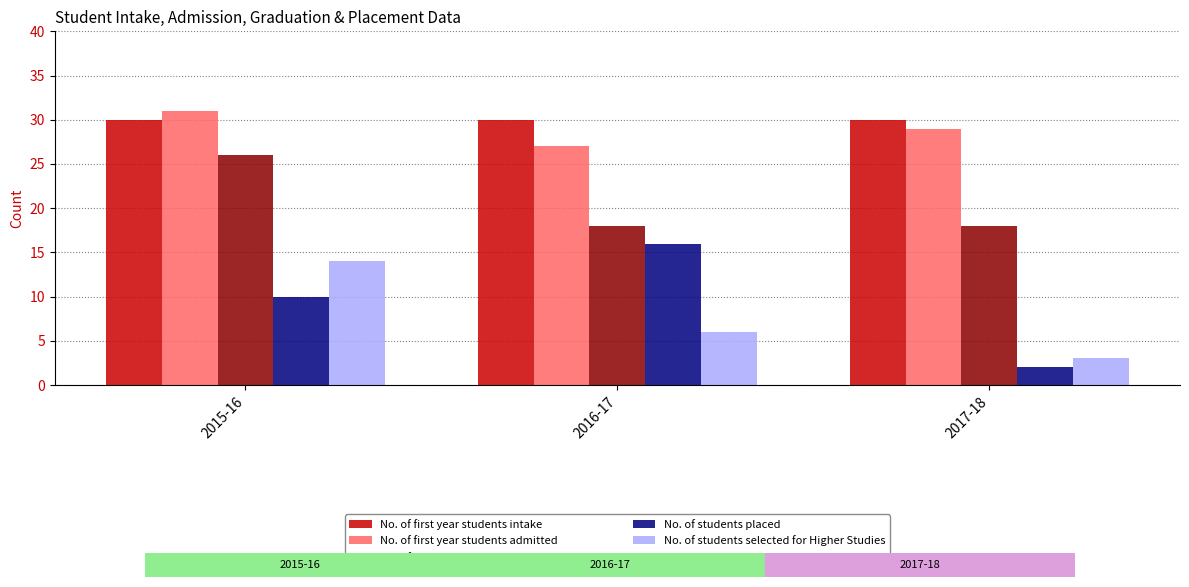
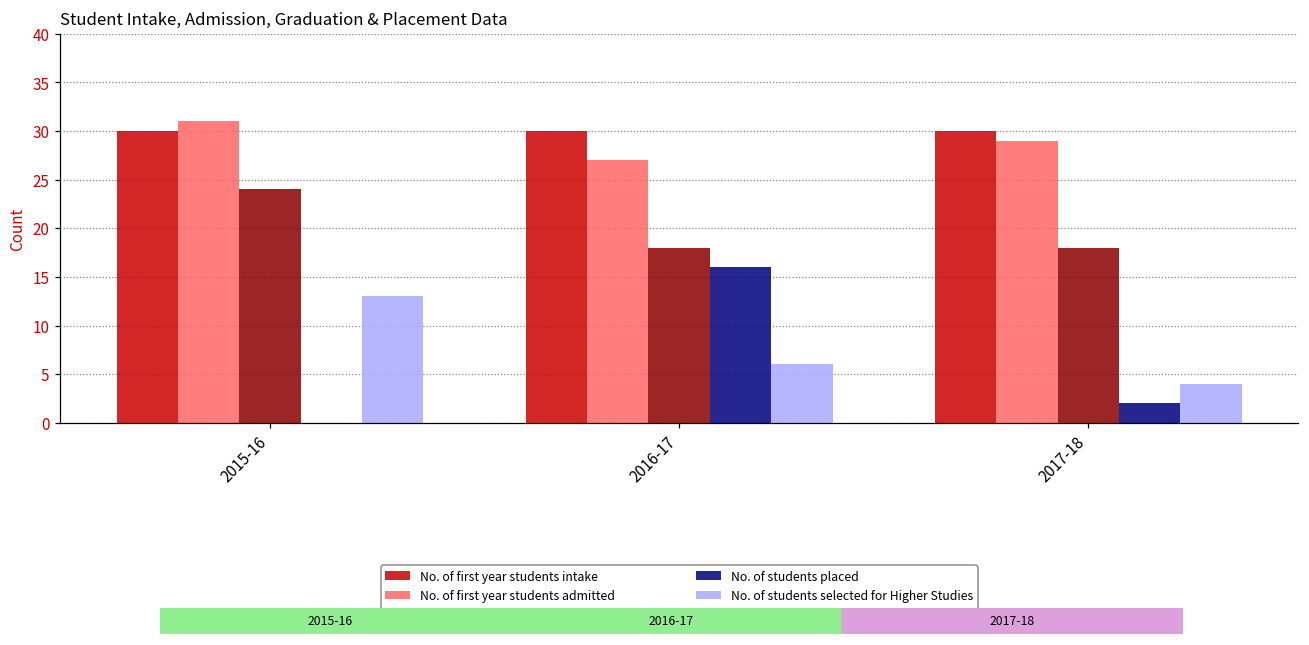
  {
    "No. of first year students intake": {
      "2015-16": 30,
      "2016-17": 30,
      "2017-18": 30
    },
    "No. of first year students admitted": {
      "2015-16": 31,
      "2016-17": 27,
      "2017-18": 29
    },
    "No. of students graduating in minimum time": {
-     "2015-16": 26,
+     "2015-16": 24,
      "2016-17": 18,
      "2017-18": 18
    },
    "No. of students placed": {
-     "2015-16": 10,
+     "2015-16": 0,
      "2016-17": 16,
      "2017-18": 2
    },
    "No. of students selected for Higher Studies": {
-     "2015-16": 14,
+     "2015-16": 13,
      "2016-17": 6,
-     "2017-18": 3
+     "2017-18": 4
    }
  }
